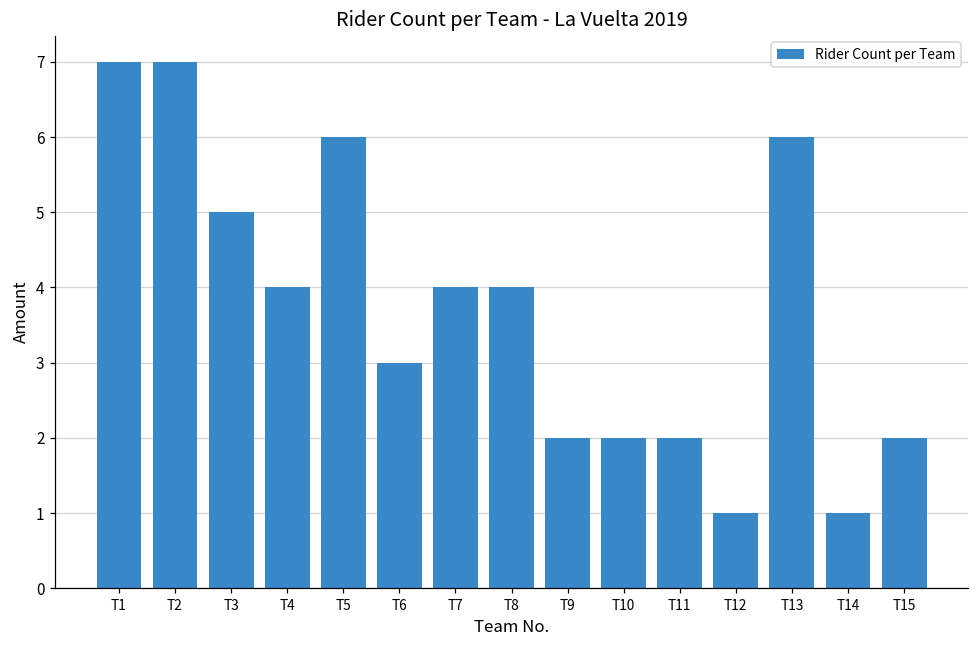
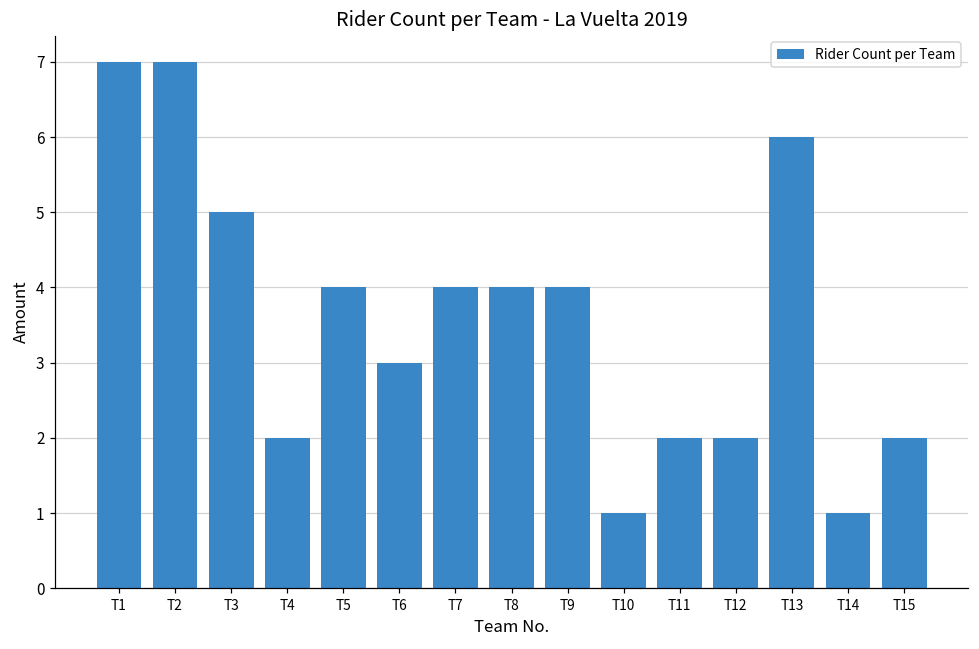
  {
    "T1": 7,
    "T2": 7,
    "T3": 5,
-   "T4": 4,
-   "T5": 6,
+   "T4": 2,
+   "T5": 4,
    "T6": 3,
    "T7": 4,
    "T8": 4,
-   "T9": 2,
-   "T10": 2,
+   "T9": 4,
+   "T10": 1,
    "T11": 2,
-   "T12": 1,
+   "T12": 2,
    "T13": 6,
    "T14": 1,
    "T15": 2
  }
